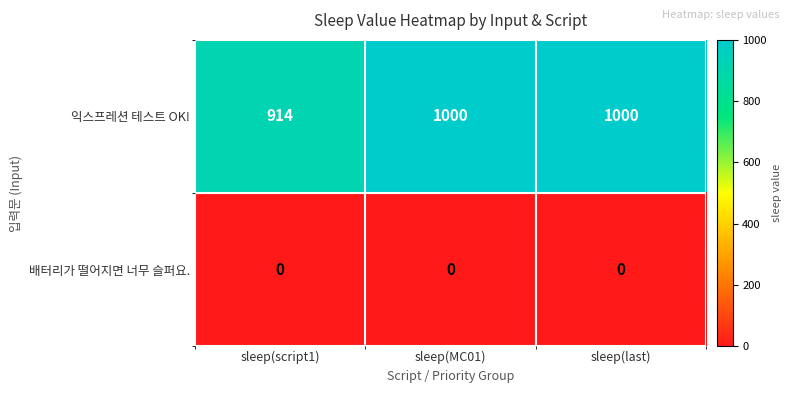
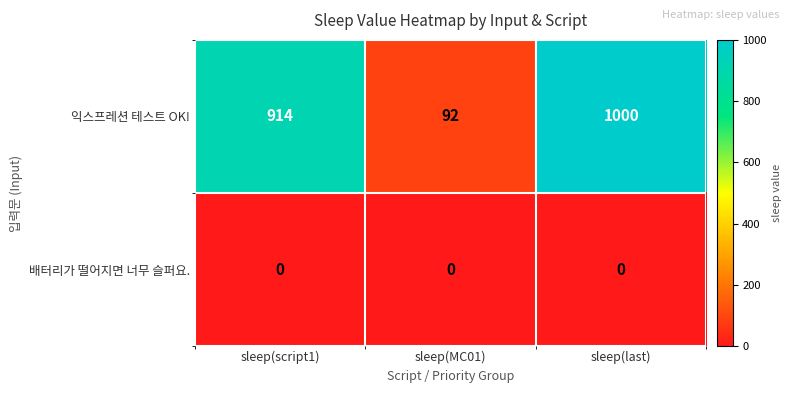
  {
    "익스프레션 테스트 OK!": {
      "sleep(script1)": 914,
-     "sleep(MC01)": 1000,
+     "sleep(MC01)": 92,
      "sleep(last)": 1000
    },
    "배터리가 떨어지면 너무 슬퍼요.": {
      "sleep(script1)": 0,
      "sleep(MC01)": 0,
      "sleep(last)": 0
    }
  }
